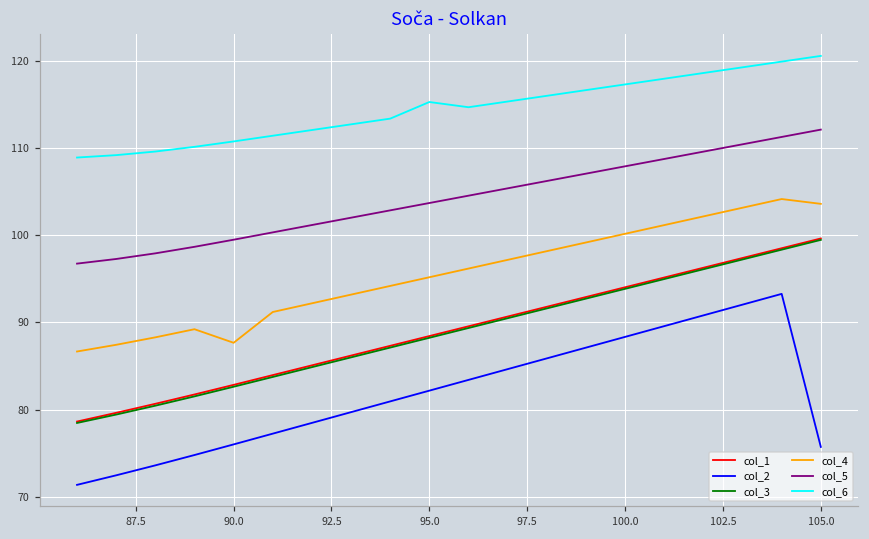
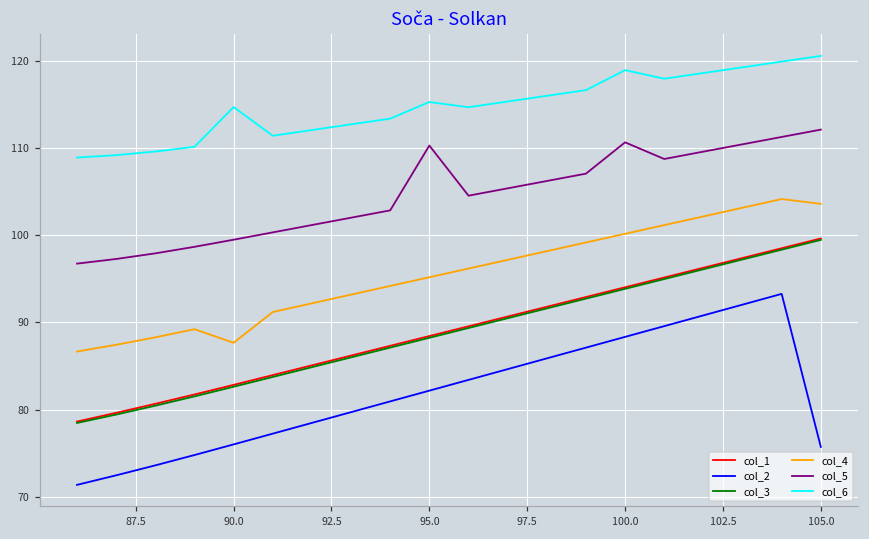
  {
    "col_2": {
      "90.0": 76,
      "95.0": 82,
      "100.0": 88,
      "105.0": 76
    },
    "col_4": {
      "90.0": 88,
      "95.0": 95,
      "100.0": 100,
      "105.0": 104
    },
    "col_5": {
      "90.0": 99,
-     "95.0": 104,
-     "100.0": 108,
+     "95.0": 110,
+     "100.0": 111,
      "105.0": 112
    },
    "col_6": {
-     "90.0": 111,
+     "90.0": 115,
      "95.0": 115,
-     "100.0": 117,
+     "100.0": 119,
      "105.0": 121
    }
  }
